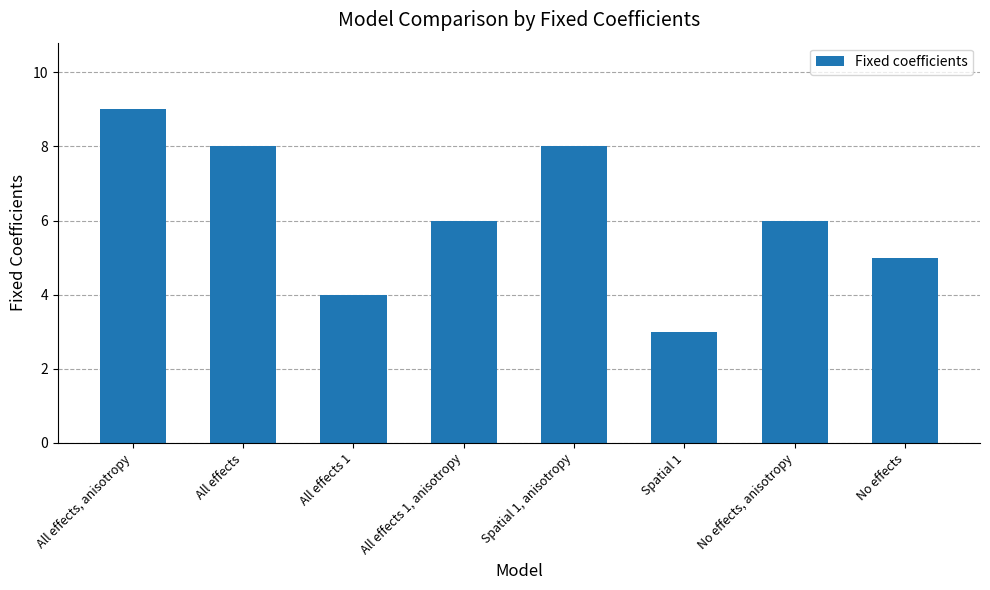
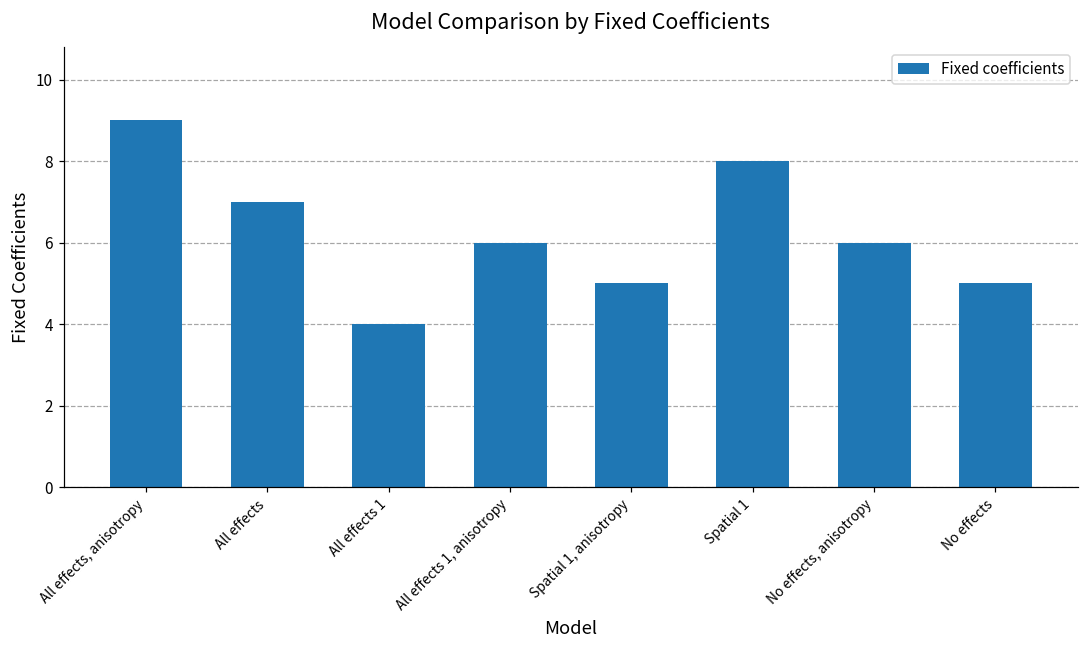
  {
    "All effects, anisotropy": 9,
-   "All effects": 8,
+   "All effects": 7,
    "All effects 1": 4,
    "All effects 1, anisotropy": 6,
-   "Spatial 1, anisotropy": 8,
-   "Spatial 1": 3,
+   "Spatial 1, anisotropy": 5,
+   "Spatial 1": 8,
    "No effects, anisotropy": 6,
    "No effects": 5
  }
